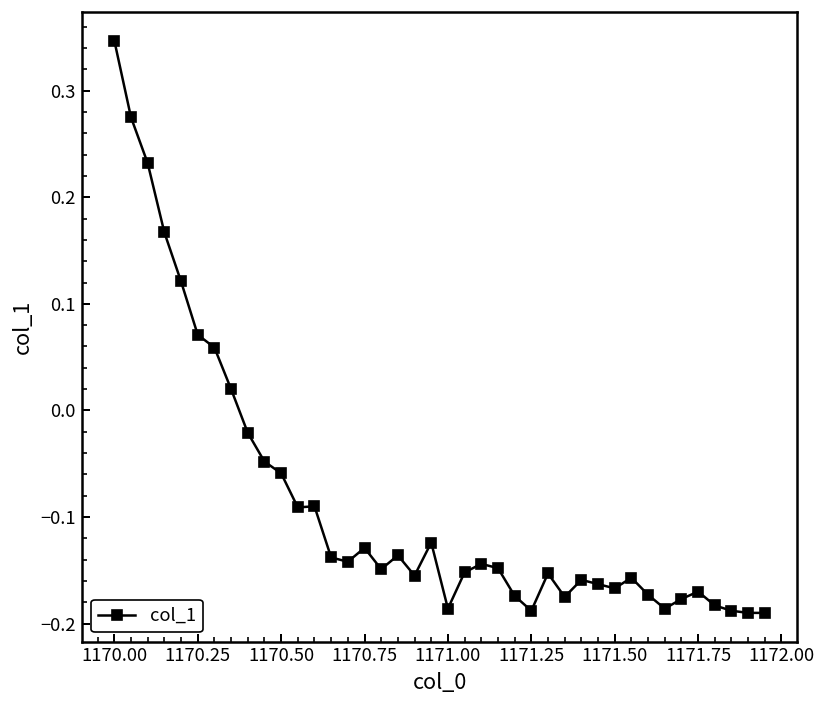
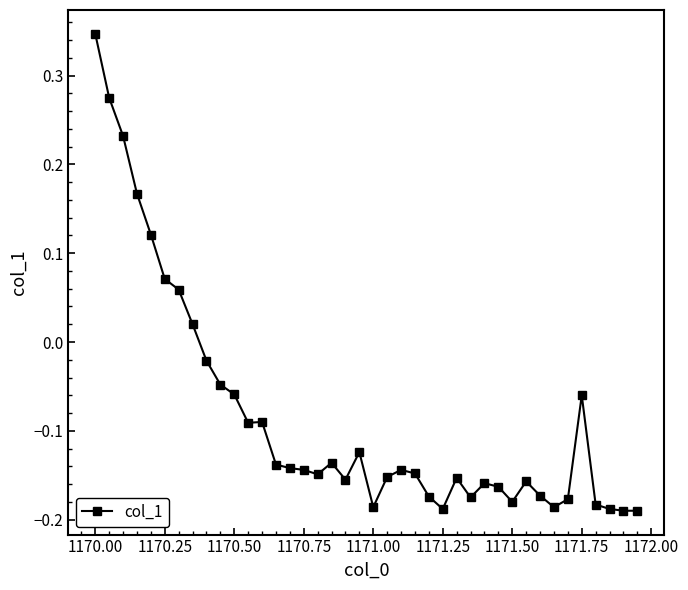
  {
    "1170.00": 0.35,
    "1170.25": 0.07,
    "1170.50": -0.06,
-   "1170.75": -0.13,
+   "1170.75": -0.14,
    "1171.00": -0.19,
    "1171.25": -0.19,
-   "1171.50": -0.17,
-   "1171.75": -0.17
+   "1171.50": -0.18,
+   "1171.75": -0.06
  }
